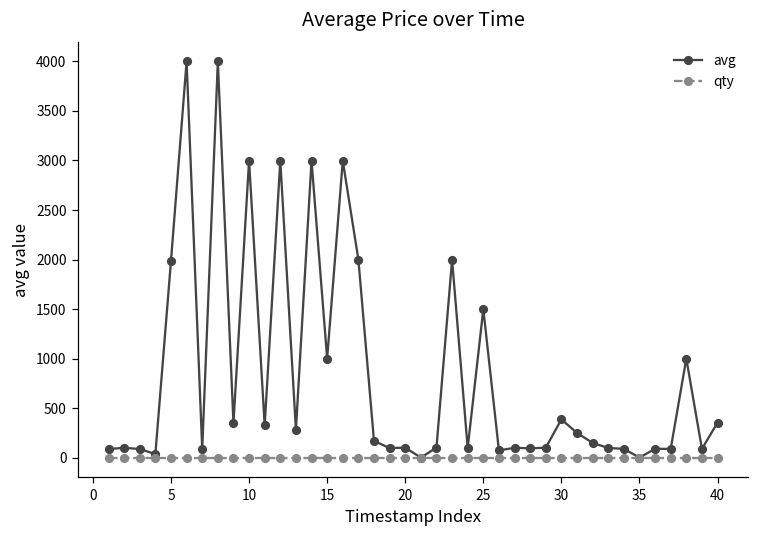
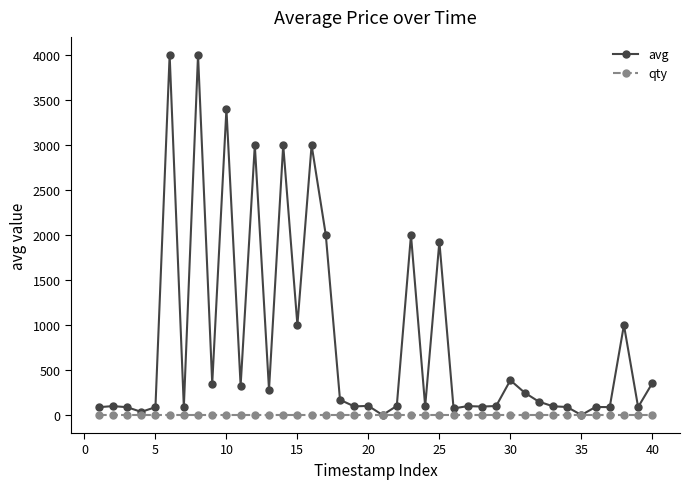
  {
    "avg": {
-     "5": 2000,
-     "10": 3000,
+     "5": 100,
+     "10": 3400,
      "15": 1000,
      "20": 100,
-     "25": 1500,
+     "25": 1900,
      "30": 400,
      "40": 400
    },
    "qty": {
      "5": 0,
      "10": 0,
      "15": 0,
      "20": 0,
      "25": 0,
      "30": 0,
      "40": 0
    }
  }
